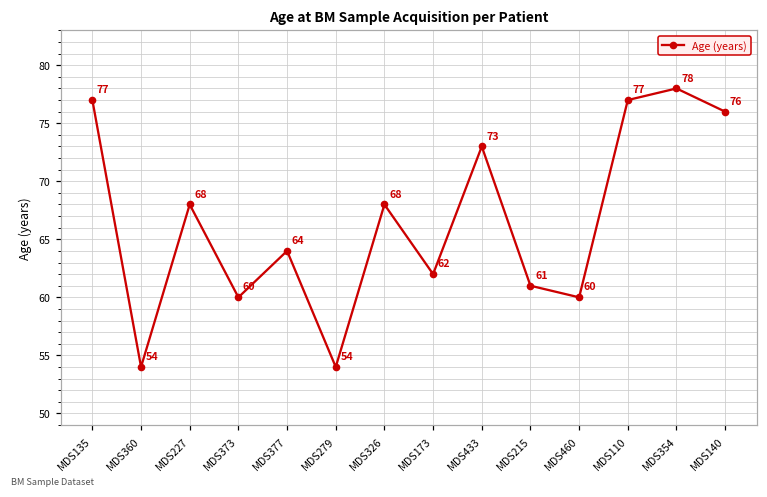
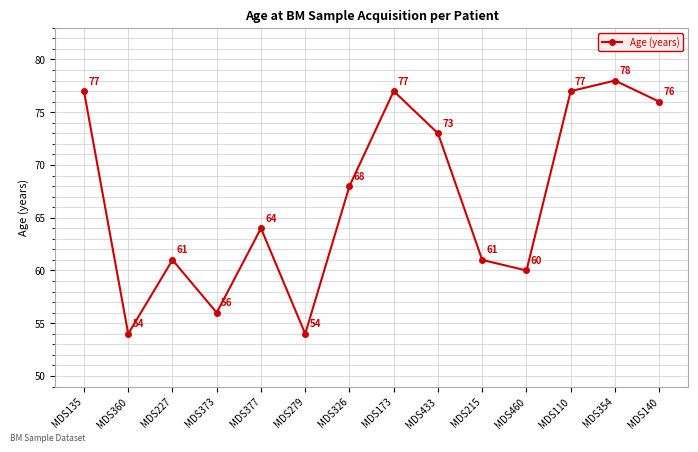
  {
    "MDS135": 77,
    "MDS360": 54,
-   "MDS227": 68,
-   "MDS373": 60,
+   "MDS227": 61,
+   "MDS373": 56,
    "MDS377": 64,
    "MDS279": 54,
    "MDS326": 68,
-   "MDS173": 62,
+   "MDS173": 77,
    "MDS433": 73,
    "MDS215": 61,
    "MDS460": 60,
    "MDS110": 77,
    "MDS354": 78,
    "MDS140": 76
  }
